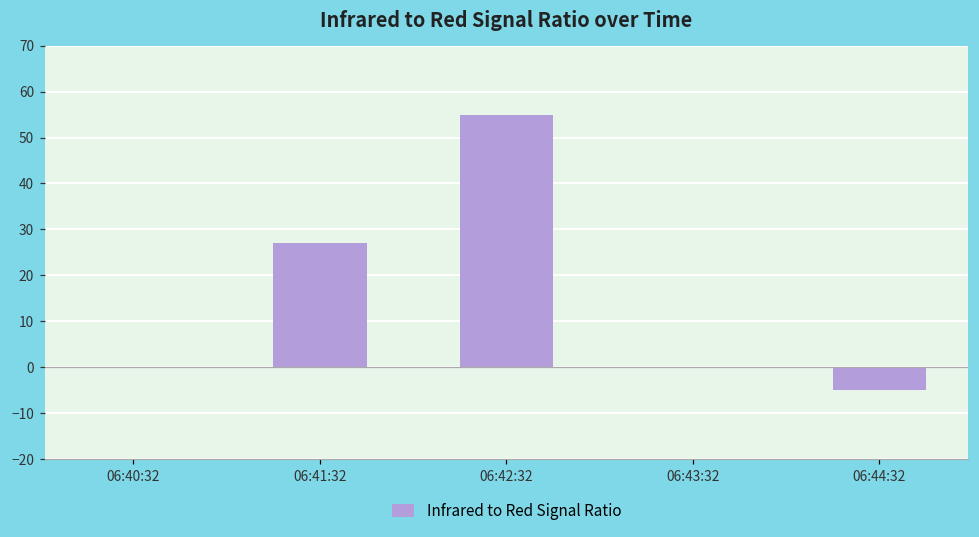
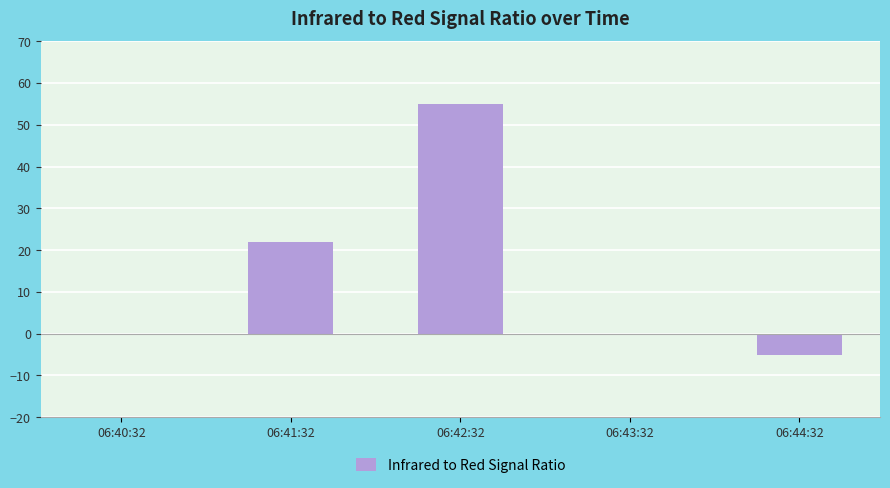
  {
    "06:40:32": 0,
-   "06:41:32": 27,
+   "06:41:32": 22,
    "06:42:32": 55,
    "06:43:32": 0,
    "06:44:32": -5
  }
